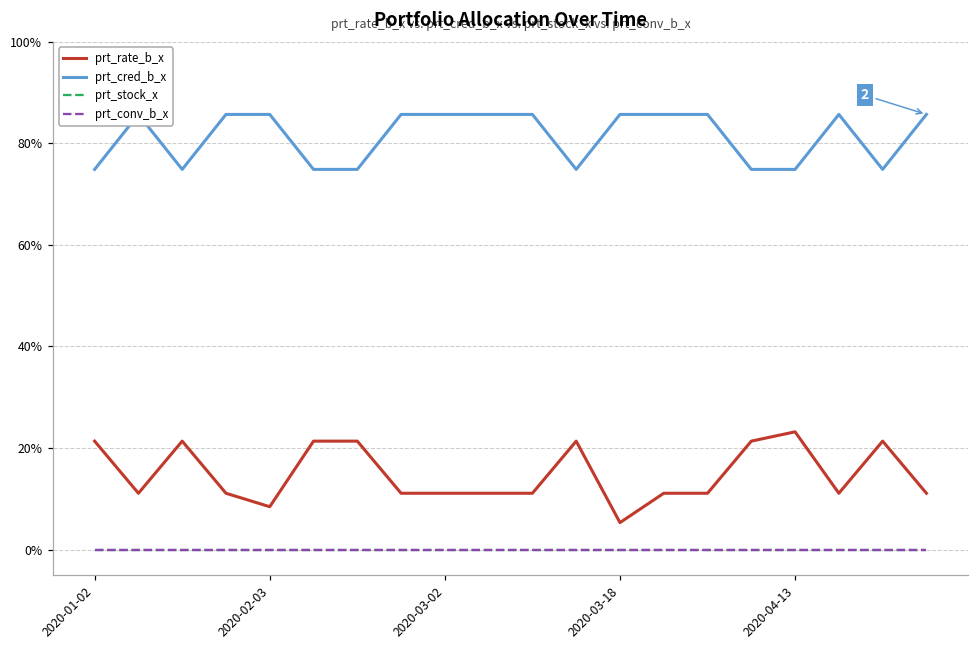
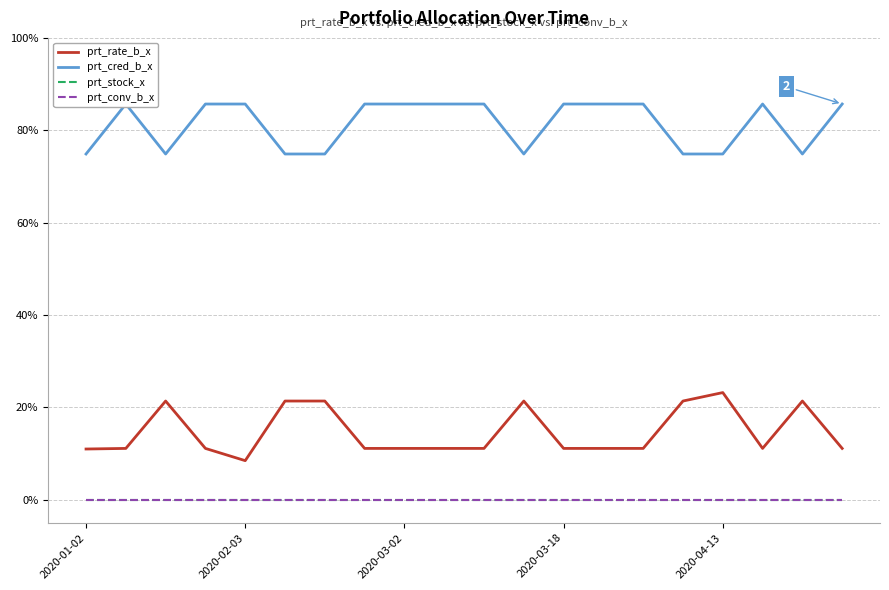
  {
    "prt_rate_b_x": {
-     "2020-01-02": "21%",
+     "2020-01-02": "11%",
      "2020-02-03": "8%",
      "2020-03-02": "11%",
-     "2020-03-18": "5%",
+     "2020-03-18": "11%",
      "2020-04-13": "23%"
    },
    "prt_cred_b_x": {
      "2020-01-02": "75%",
      "2020-02-03": "86%",
      "2020-03-02": "86%",
      "2020-03-18": "86%",
      "2020-04-13": "75%"
    },
    "prt_conv_b_x": {
      "2020-01-02": "0%",
      "2020-02-03": "0%",
      "2020-03-02": "0%",
      "2020-03-18": "0%",
      "2020-04-13": "0%"
    }
  }
